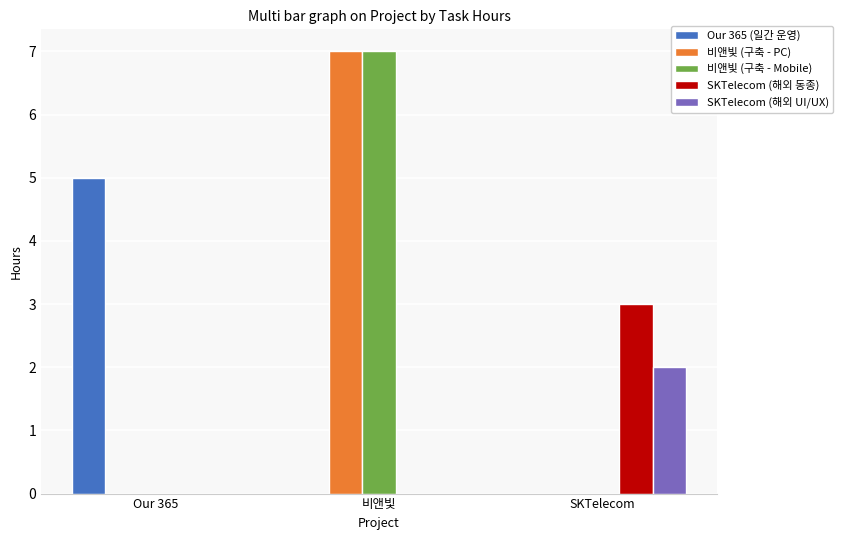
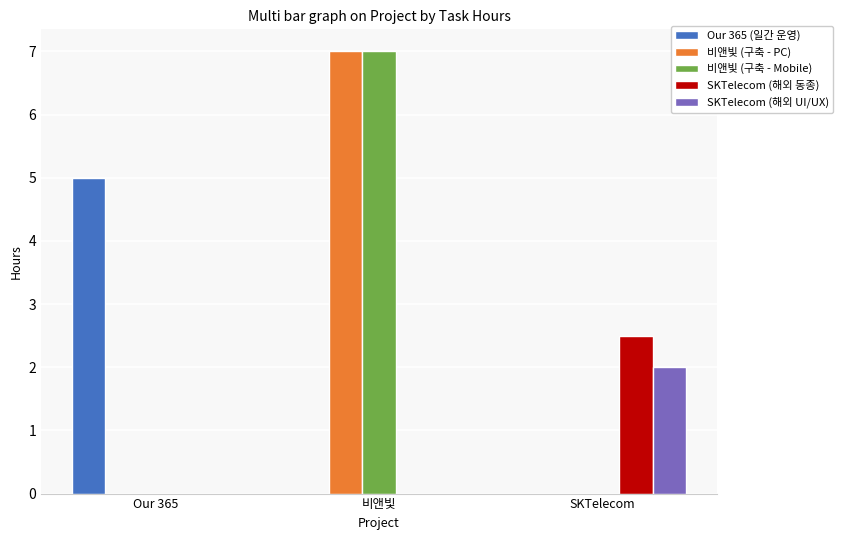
  {
    "비앤빛 (구축 - PC)": {
      "Our 365": 0.0,
      "비앤빛": 7.0,
      "SKTelecom": 0.0
    },
    "비앤빛 (구축 - Mobile)": {
      "Our 365": 0.0,
      "비앤빛": 7.0,
      "SKTelecom": 0.0
    },
    "SKTelecom (해외 동종)": {
      "Our 365": 0.0,
      "비앤빛": 0.0,
-     "SKTelecom": 3.0
+     "SKTelecom": 2.5
    }
  }
